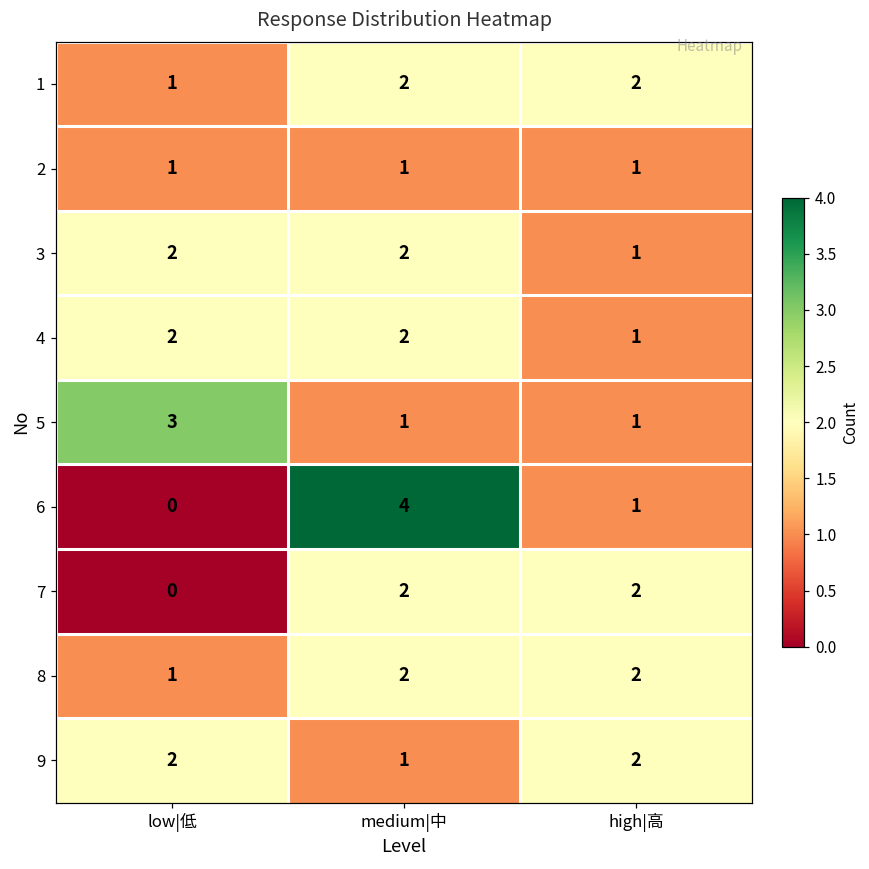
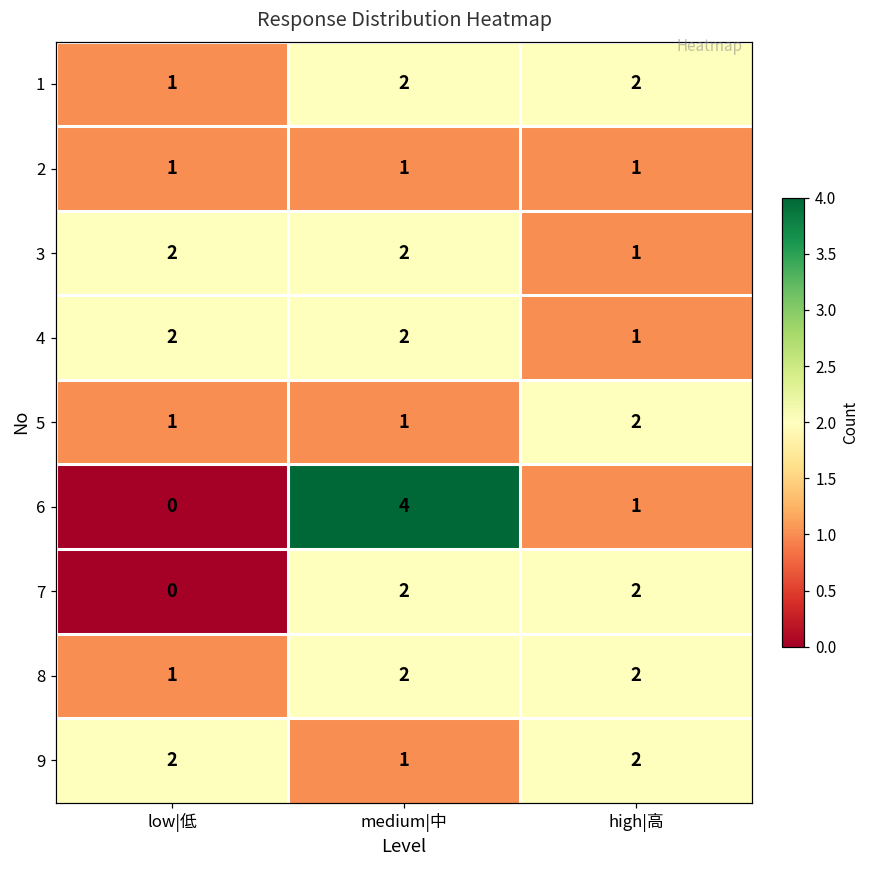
  {
    "1": {
      "low|低": 1,
      "medium|中": 2,
      "high|高": 2
    },
    "2": {
      "low|低": 1,
      "medium|中": 1,
      "high|高": 1
    },
    "3": {
      "low|低": 2,
      "medium|中": 2,
      "high|高": 1
    },
    "4": {
      "low|低": 2,
      "medium|中": 2,
      "high|高": 1
    },
    "5": {
-     "low|低": 3,
+     "low|低": 1,
      "medium|中": 1,
-     "high|高": 1
+     "high|高": 2
    },
    "6": {
      "low|低": 0,
      "medium|中": 4,
      "high|高": 1
    },
    "7": {
      "low|低": 0,
      "medium|中": 2,
      "high|高": 2
    },
    "8": {
      "low|低": 1,
      "medium|中": 2,
      "high|高": 2
    },
    "9": {
      "low|低": 2,
      "medium|中": 1,
      "high|高": 2
    }
  }
